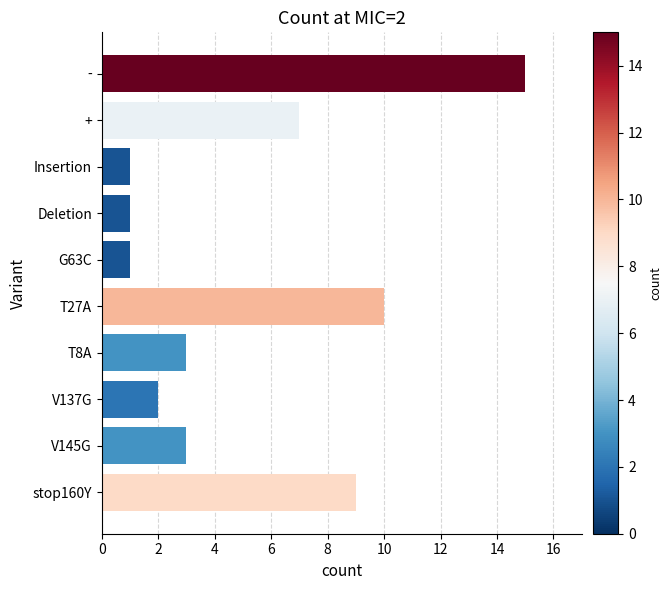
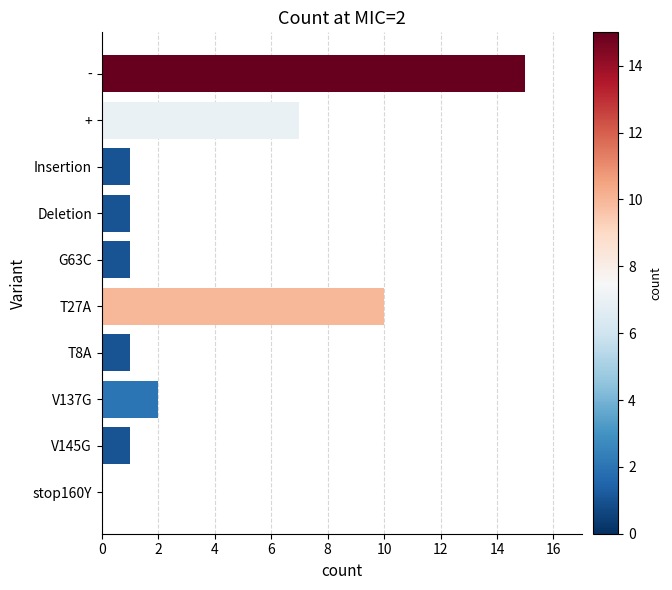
  {
    "-": 15,
    "+": 7,
    "Insertion": 1,
    "Deletion": 1,
    "G63C": 1,
    "T27A": 10,
-   "T8A": 3,
+   "T8A": 1,
    "V137G": 2,
-   "V145G": 3,
-   "stop160Y": 9
+   "V145G": 1,
+   "stop160Y": 0
  }
